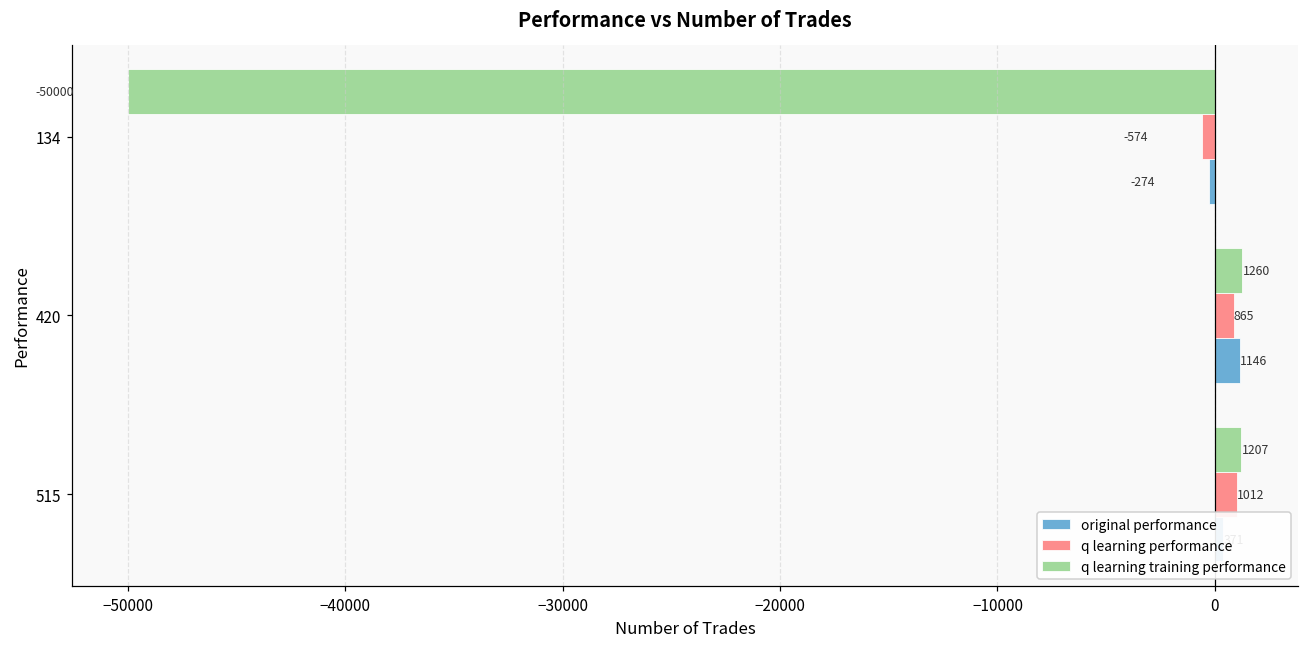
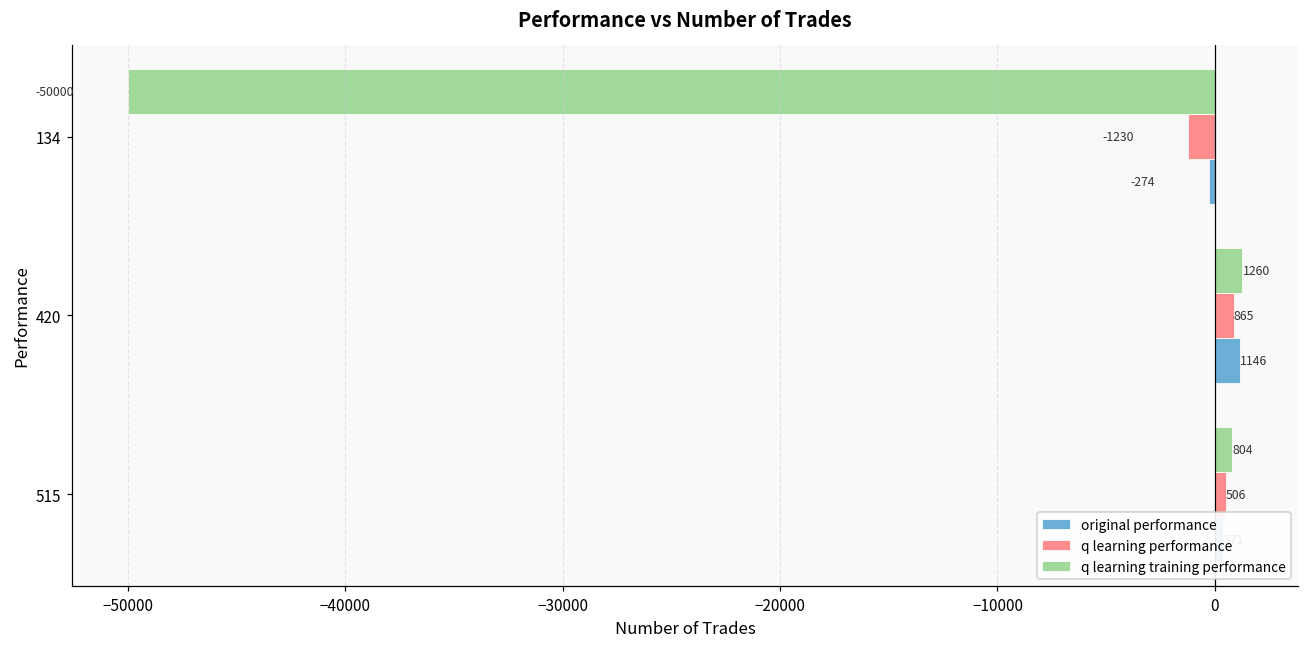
  {
    "original performance": {
      "420": 1146
    },
    "q learning performance": {
-     "134": -574,
+     "134": -1230,
      "420": 865,
-     "515": 1012
+     "515": 506
    },
    "q learning training performance": {
      "420": 1260,
-     "515": 1207
+     "515": 804
    }
  }
